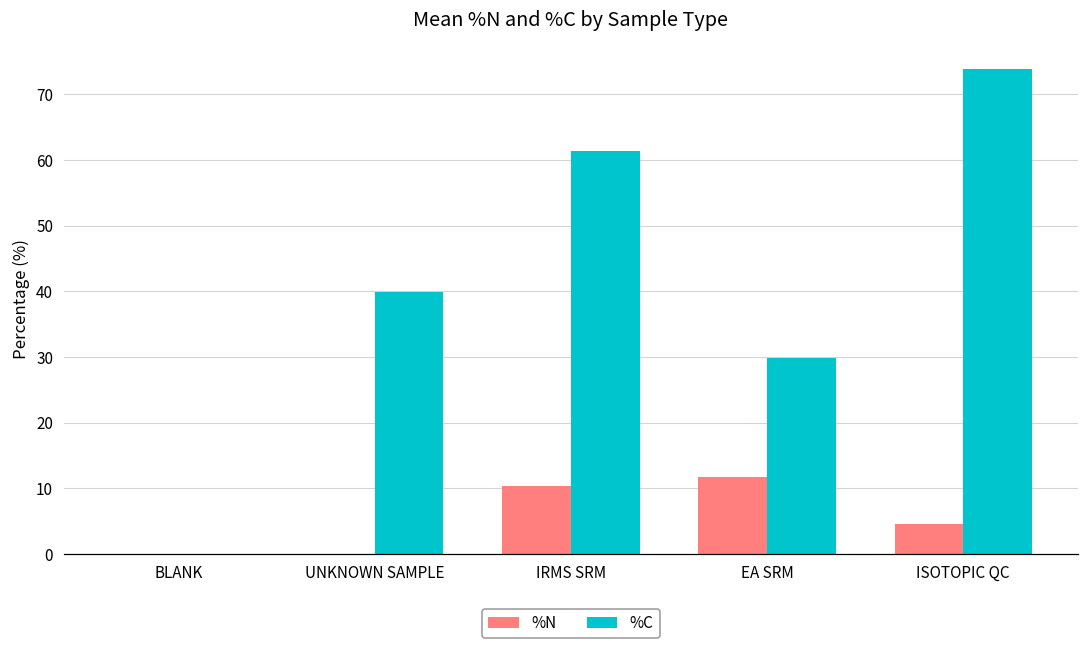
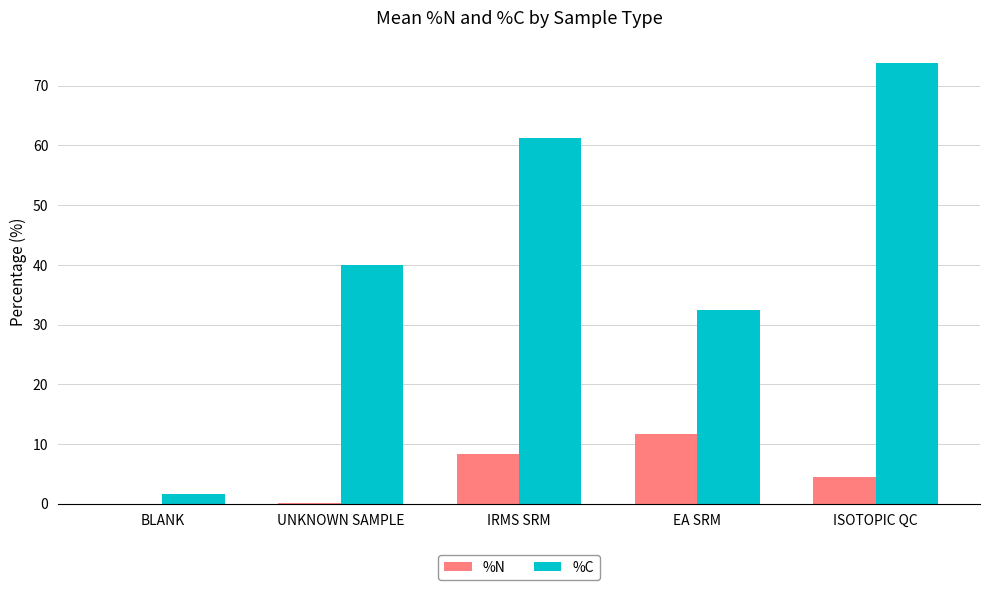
  {
    "%N": {
-     "IRMS SRM": 10,
+     "IRMS SRM": 8,
      "EA SRM": 12,
      "ISOTOPIC QC": 5
    },
    "%C": {
-     "BLANK": 0,
+     "BLANK": 2,
      "UNKNOWN SAMPLE": 40,
      "IRMS SRM": 61,
-     "EA SRM": 30,
+     "EA SRM": 32,
      "ISOTOPIC QC": 74
    }
  }
